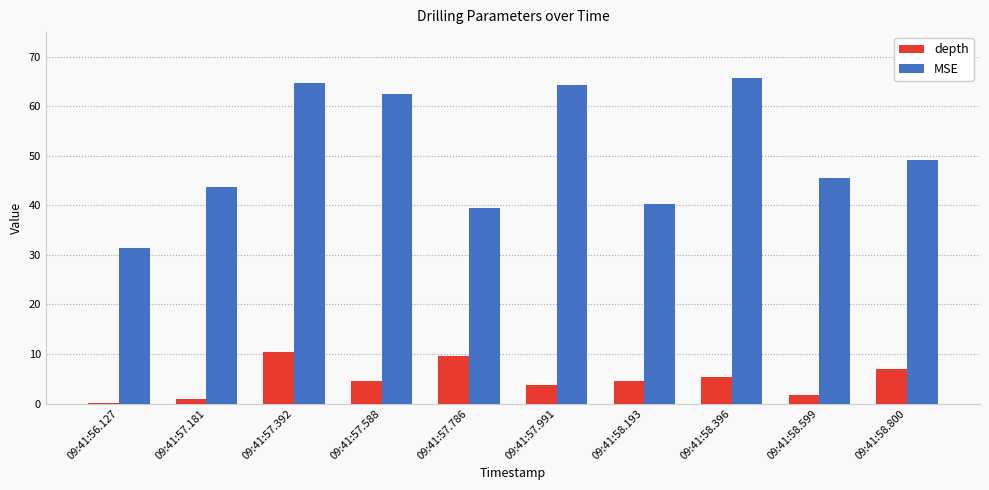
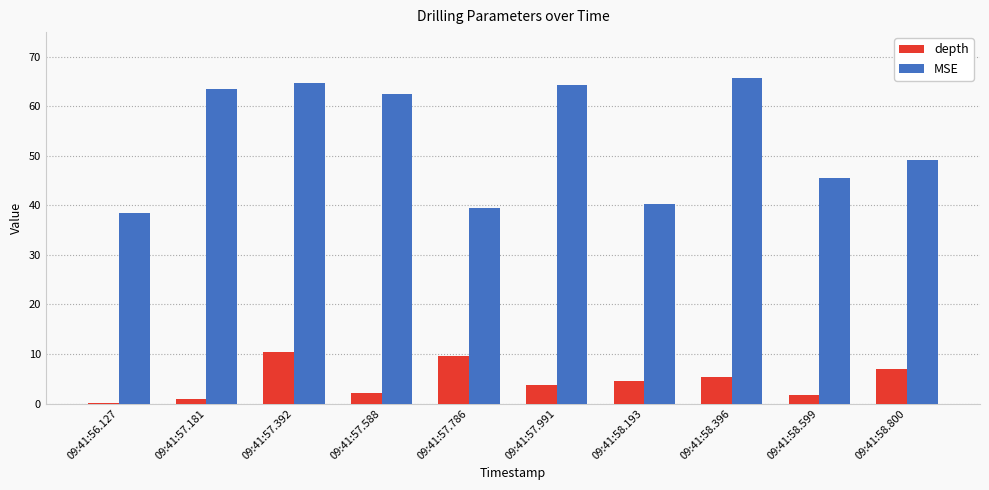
  {
    "depth": {
      "09:41:57.181": 1,
      "09:41:57.392": 10,
-     "09:41:57.588": 5,
+     "09:41:57.588": 2,
      "09:41:57.786": 10,
      "09:41:57.991": 4,
      "09:41:58.193": 5,
      "09:41:58.396": 5,
      "09:41:58.599": 2,
      "09:41:58.800": 7
    },
    "MSE": {
-     "09:41:56.127": 31,
-     "09:41:57.181": 44,
+     "09:41:56.127": 39,
+     "09:41:57.181": 64,
      "09:41:57.392": 65,
      "09:41:57.588": 63,
      "09:41:57.786": 40,
      "09:41:57.991": 64,
      "09:41:58.193": 40,
      "09:41:58.396": 66,
      "09:41:58.599": 46,
      "09:41:58.800": 49
    }
  }
